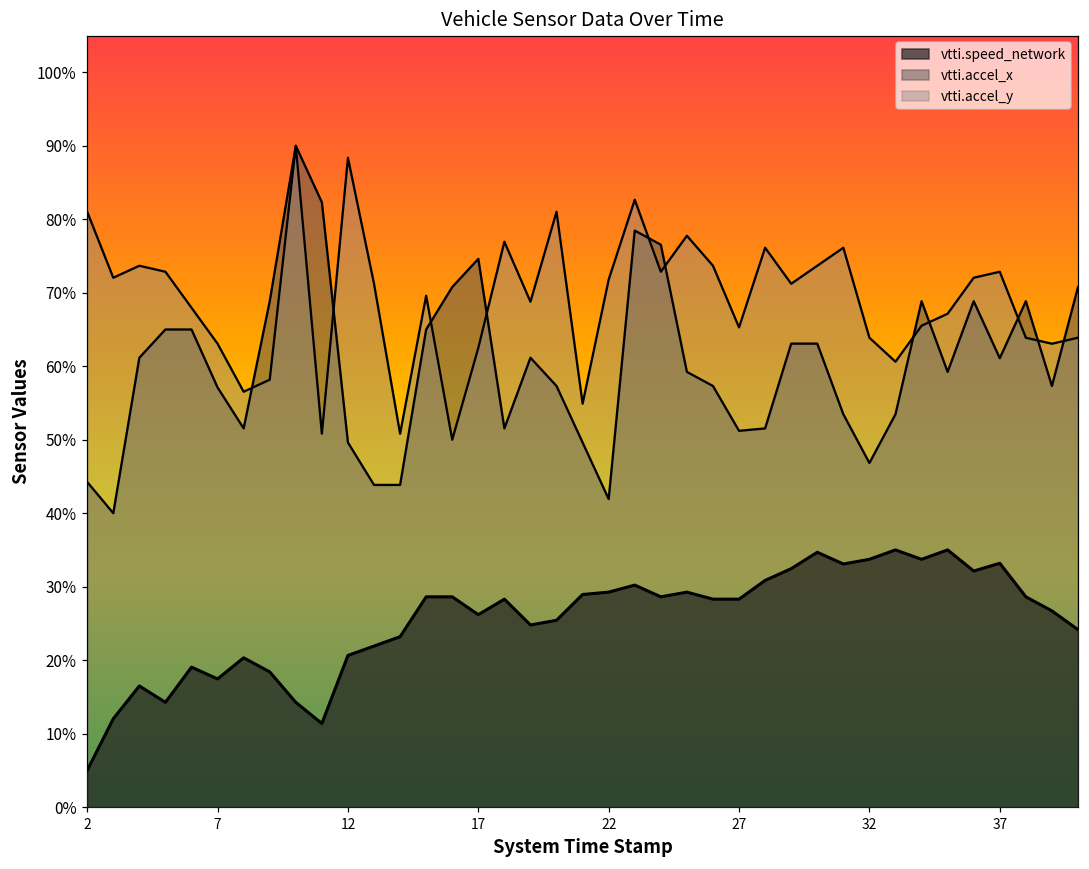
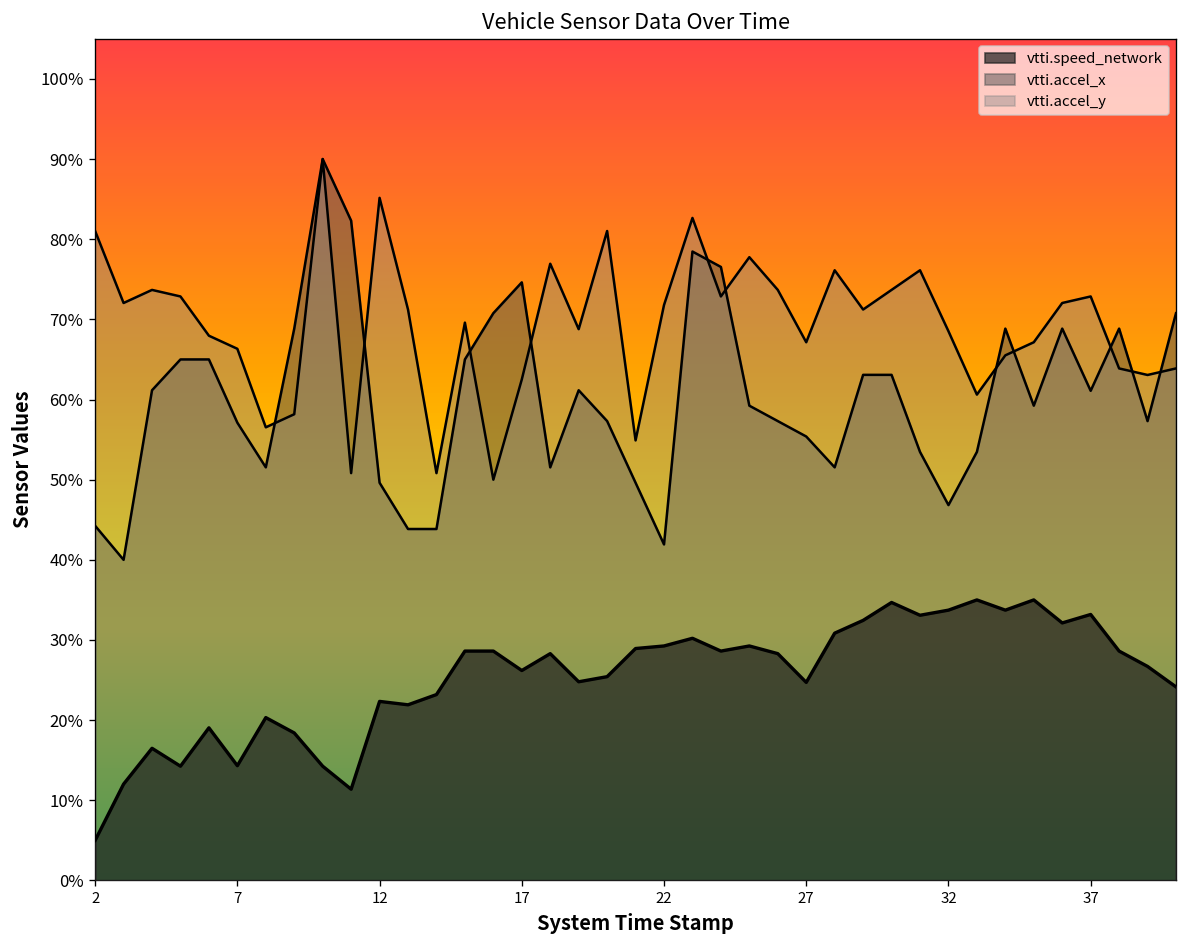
  {
    "vtti.speed_network": {
      "2": "5%",
-     "7": "17%",
-     "12": "21%",
+     "7": "14%",
+     "12": "22%",
      "17": "26%",
      "22": "29%",
-     "27": "28%",
+     "27": "25%",
      "32": "34%",
      "37": "33%"
    },
    "vtti.accel_x": {
      "2": "44%",
      "7": "57%",
      "12": "50%",
      "17": "75%",
      "22": "42%",
-     "27": "51%",
+     "27": "55%",
      "32": "47%",
      "37": "61%"
    },
    "vtti.accel_y": {
      "2": "81%",
-     "7": "63%",
-     "12": "88%",
+     "7": "66%",
+     "12": "85%",
      "17": "62%",
      "22": "72%",
-     "27": "65%",
-     "32": "64%",
+     "27": "67%",
+     "32": "69%",
      "37": "73%"
    }
  }
